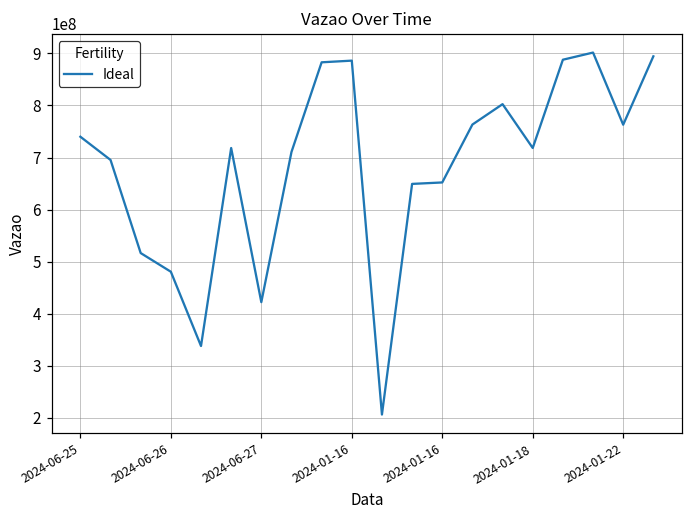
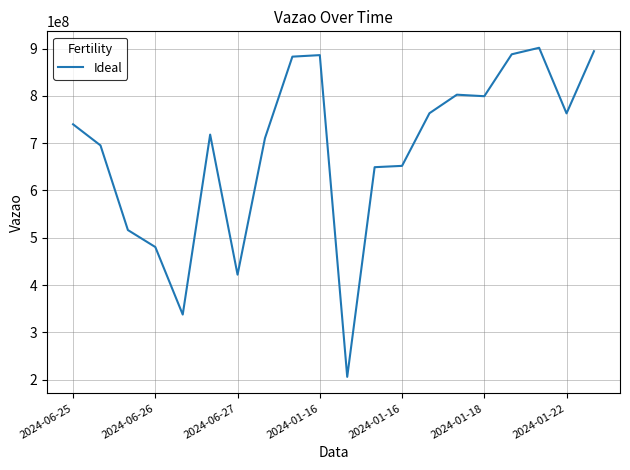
  {
    "2024-06-25": 740000000,
    "2024-06-26": 480000000,
    "2024-06-27": 420000000,
-   "2024-01-18": 720000000,
+   "2024-01-18": 800000000,
    "2024-01-22": 760000000
  }
